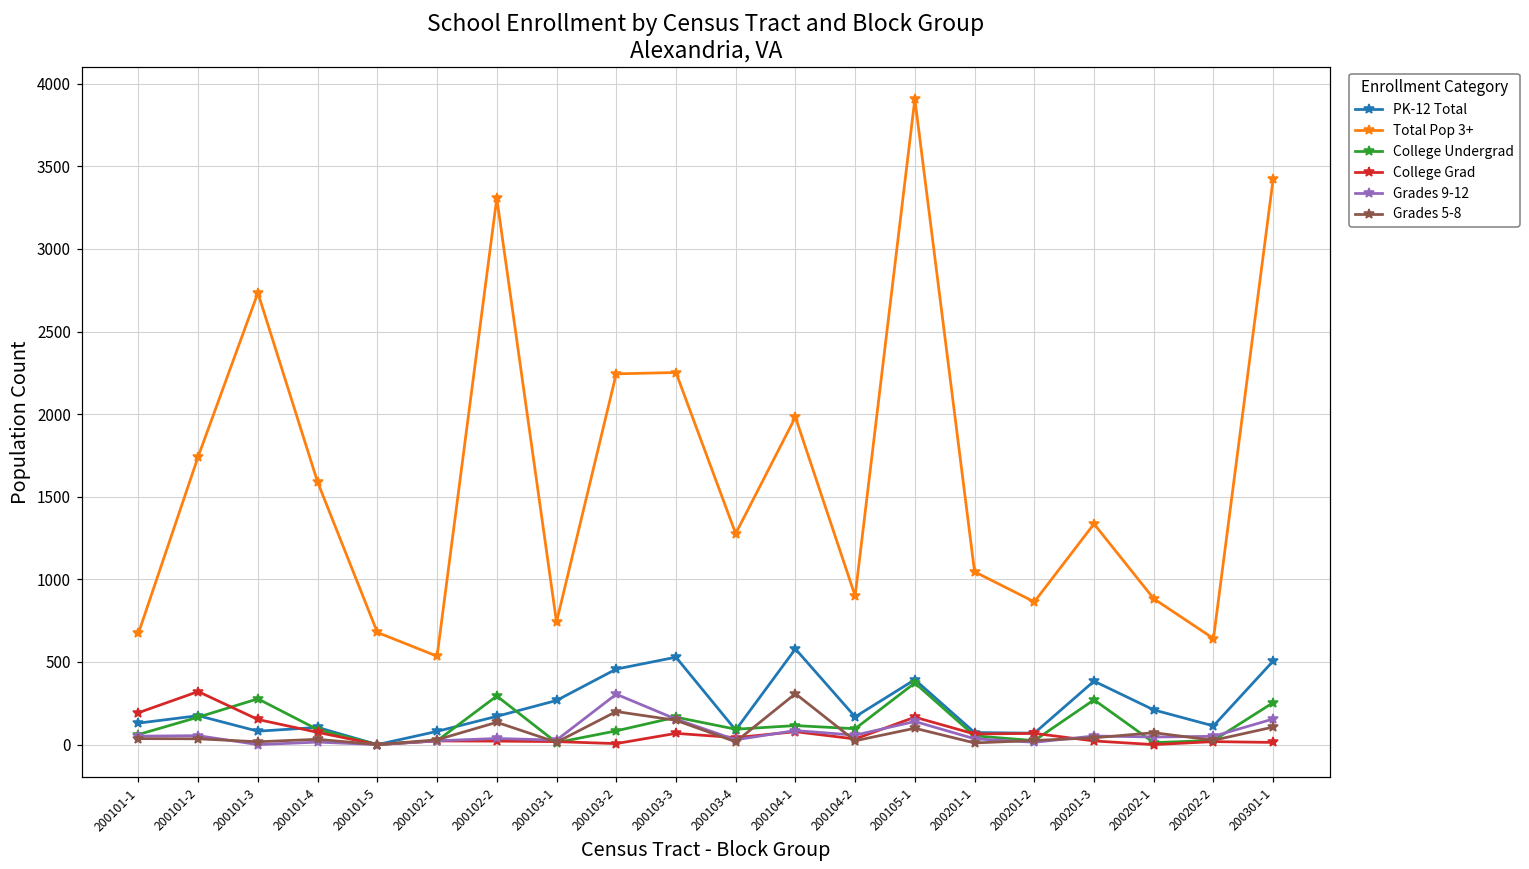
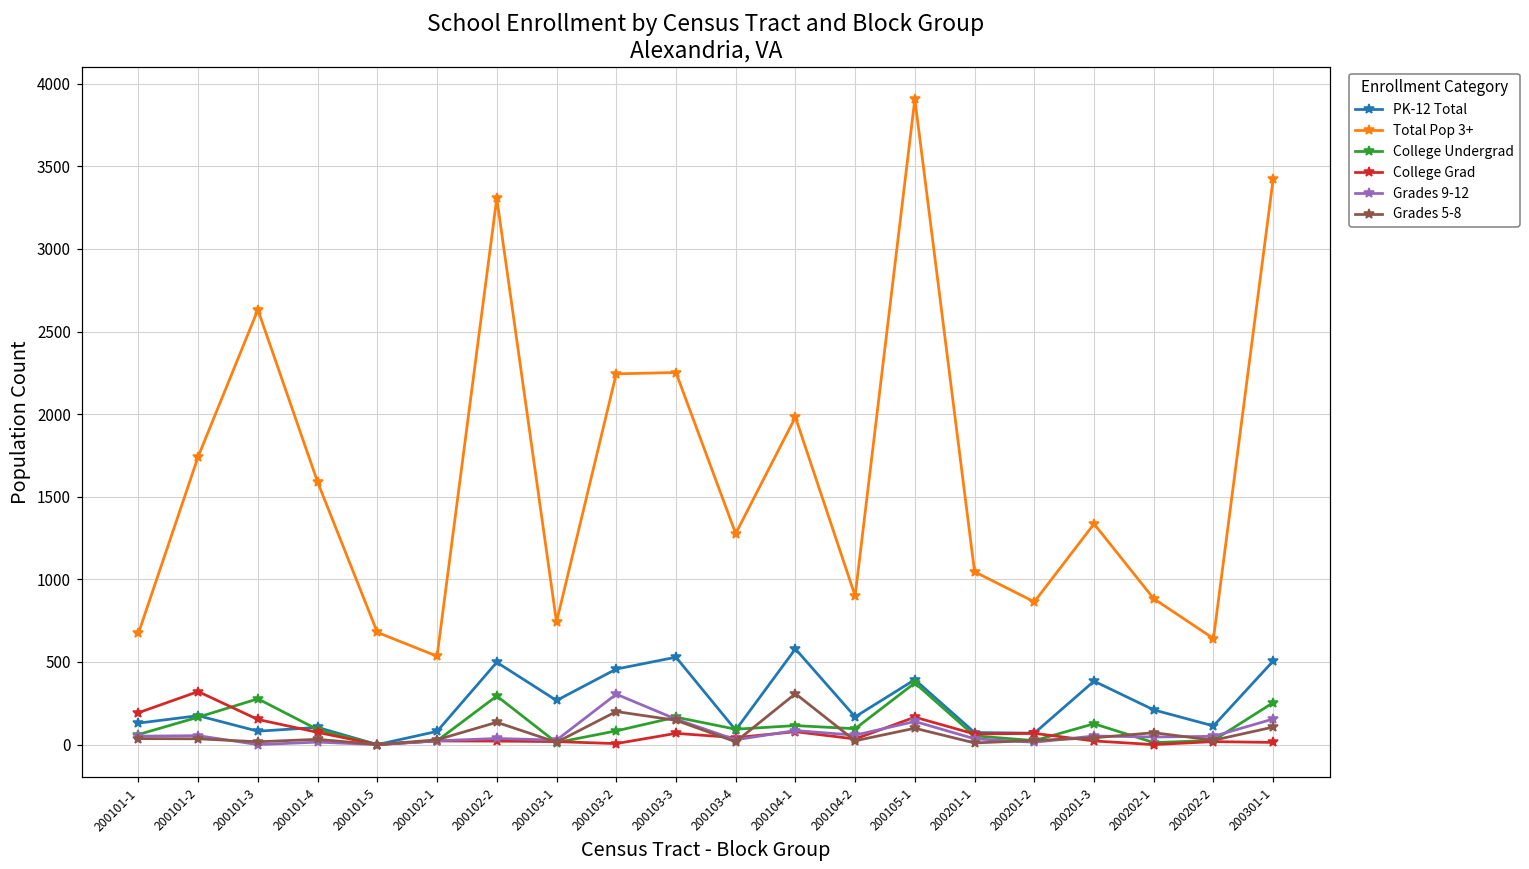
  {
    "PK-12 Total": {
      "200101-1": 130,
      "200101-3": 80,
      "200102-1": 80,
-     "200102-2": 170,
+     "200102-2": 500,
      "200103-1": 270,
      "200103-2": 460,
      "200103-3": 530,
      "200104-1": 580,
      "200104-2": 170,
      "200105-1": 390,
      "200201-3": 380,
      "200202-1": 210,
      "200202-2": 110,
      "200301-1": 510
    },
    "Total Pop 3+": {
      "200101-1": 670,
      "200101-2": 1740,
-     "200101-3": 2730,
+     "200101-3": 2630,
      "200101-4": 1590,
      "200101-5": 680,
      "200102-1": 540,
      "200102-2": 3310,
      "200103-1": 740,
      "200103-2": 2240,
      "200103-3": 2250,
      "200103-4": 1280,
      "200104-1": 1980,
      "200104-2": 900,
      "200105-1": 3910,
      "200201-1": 1050,
      "200201-2": 860,
      "200201-3": 1340,
      "200202-1": 880,
      "200202-2": 640,
      "200301-1": 3430
    },
    "College Undergrad": {
      "200101-3": 280,
      "200102-2": 290,
      "200103-2": 80,
      "200104-1": 120,
      "200104-2": 100,
      "200105-1": 370,
-     "200201-3": 270,
+     "200201-3": 130,
      "200301-1": 250
    },
    "College Grad": {
      "200101-1": 190,
      "200101-2": 320,
      "200101-3": 150,
      "200101-4": 70,
      "200103-2": 10,
      "200103-3": 70,
      "200105-1": 170,
      "200201-3": 20,
      "200301-1": 10
    },
    "Grades 9-12": {
      "200101-2": 50,
      "200101-3": 0,
      "200103-2": 310,
      "200104-2": 60,
      "200105-1": 140,
      "200201-1": 40,
      "200202-1": 50,
      "200202-2": 50,
      "200301-1": 160
    },
    "Grades 5-8": {
      "200101-2": 40,
      "200101-3": 20,
      "200102-2": 140,
      "200103-2": 200,
      "200104-1": 310,
      "200105-1": 100,
      "200201-1": 10,
      "200202-1": 70,
      "200301-1": 110
    }
  }
